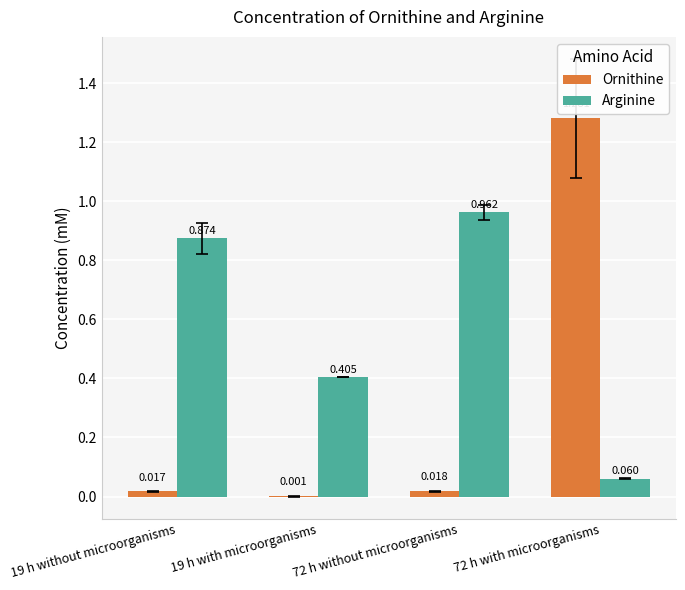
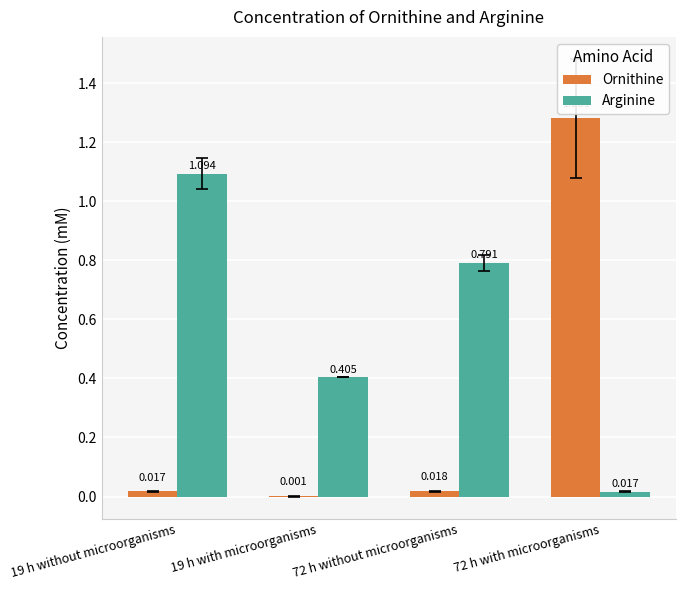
  {
    "Ornithine": {
      "19 h without microorganisms": 0.017,
      "19 h with microorganisms": 0.001,
      "72 h without microorganisms": 0.018
    },
    "Arginine": {
-     "19 h without microorganisms": 0.874,
-     "72 h without microorganisms": 0.962,
-     "72 h with microorganisms": 0.060
+     "19 h without microorganisms": 1.094,
+     "72 h without microorganisms": 0.791,
+     "72 h with microorganisms": 0.017
    }
  }
